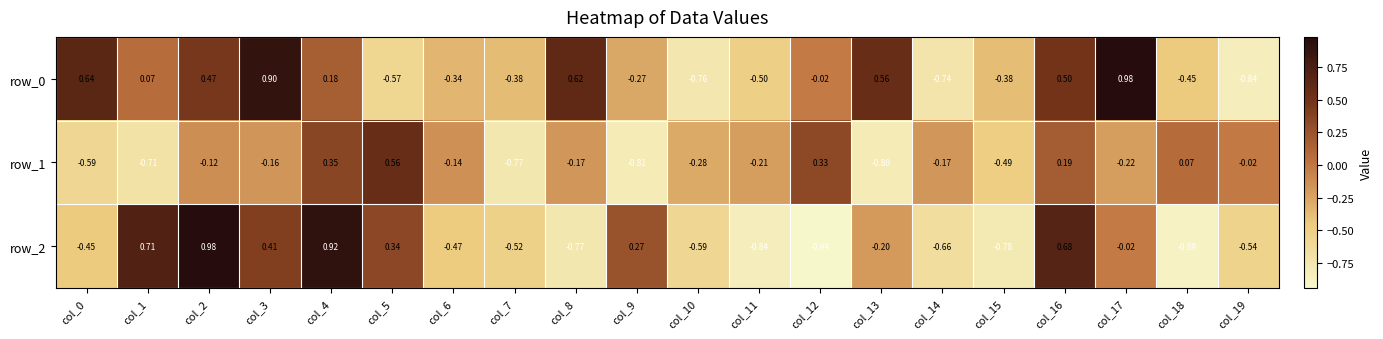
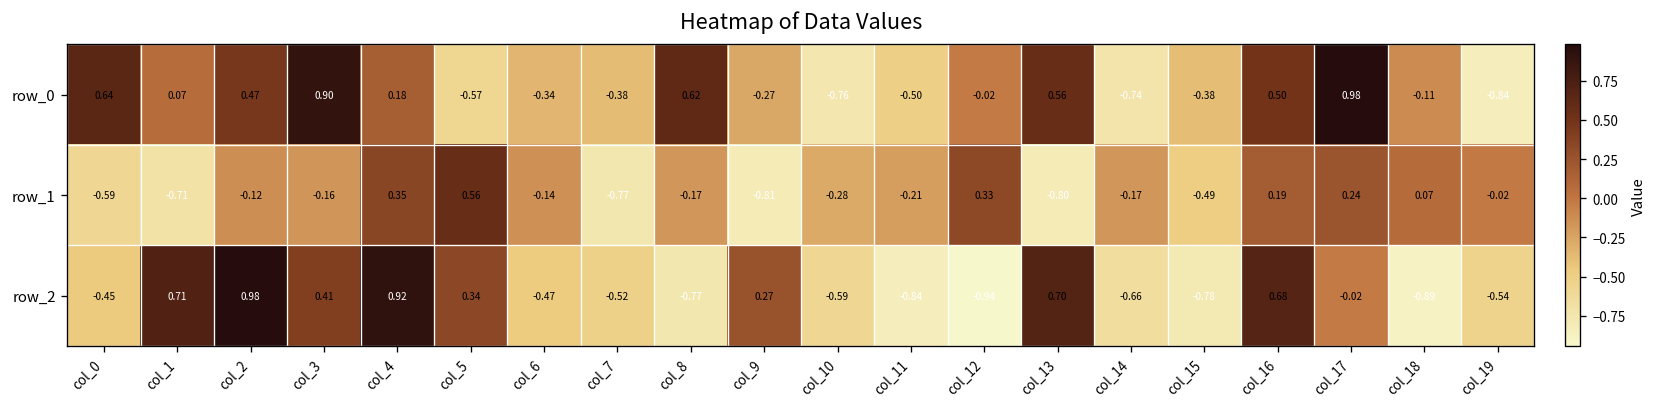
  {
    "row_0": {
      "col_0": 0.64,
      "col_1": 0.07,
      "col_2": 0.47,
      "col_3": 0.90,
      "col_4": 0.18,
      "col_5": -0.57,
      "col_6": -0.34,
      "col_7": -0.38,
      "col_8": 0.62,
      "col_9": -0.27,
      "col_10": -0.76,
      "col_11": -0.50,
      "col_12": -0.02,
      "col_13": 0.56,
      "col_14": -0.74,
      "col_15": -0.38,
      "col_16": 0.50,
      "col_17": 0.98,
-     "col_18": -0.45,
+     "col_18": -0.11,
      "col_19": -0.84
    },
    "row_1": {
      "col_0": -0.59,
      "col_1": -0.71,
      "col_2": -0.12,
      "col_3": -0.16,
      "col_4": 0.35,
      "col_5": 0.56,
      "col_6": -0.14,
      "col_7": -0.77,
      "col_8": -0.17,
      "col_9": -0.81,
      "col_10": -0.28,
      "col_11": -0.21,
      "col_12": 0.33,
      "col_13": -0.80,
      "col_14": -0.17,
      "col_15": -0.49,
      "col_16": 0.19,
-     "col_17": -0.22,
+     "col_17": 0.24,
      "col_18": 0.07,
      "col_19": -0.02
    },
    "row_2": {
      "col_0": -0.45,
      "col_1": 0.71,
      "col_2": 0.98,
      "col_3": 0.41,
      "col_4": 0.92,
      "col_5": 0.34,
      "col_6": -0.47,
      "col_7": -0.52,
      "col_8": -0.77,
      "col_9": 0.27,
      "col_10": -0.59,
      "col_11": -0.84,
      "col_12": -0.94,
-     "col_13": -0.20,
+     "col_13": 0.70,
      "col_14": -0.66,
      "col_15": -0.78,
      "col_16": 0.68,
      "col_17": -0.02,
      "col_18": -0.89,
      "col_19": -0.54
    }
  }
